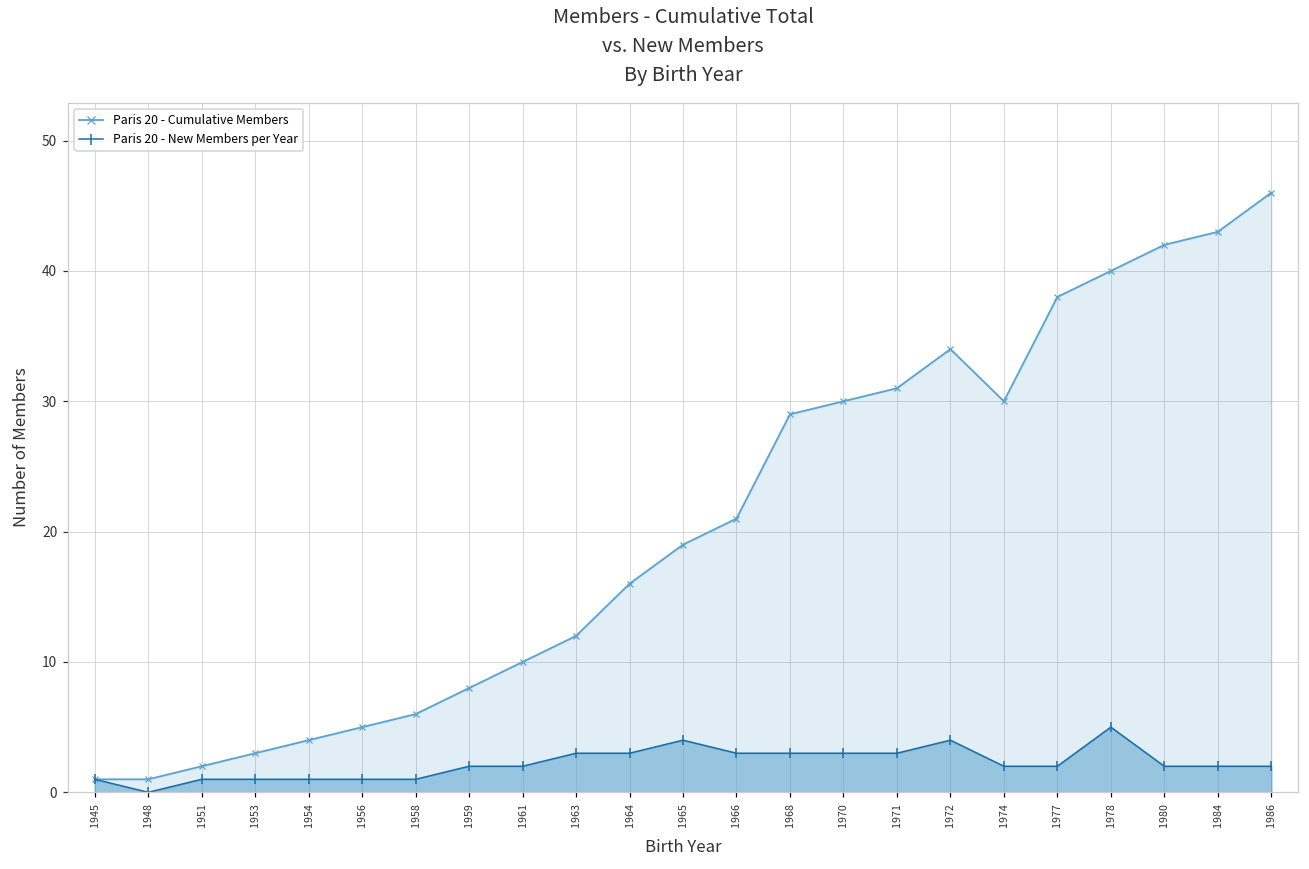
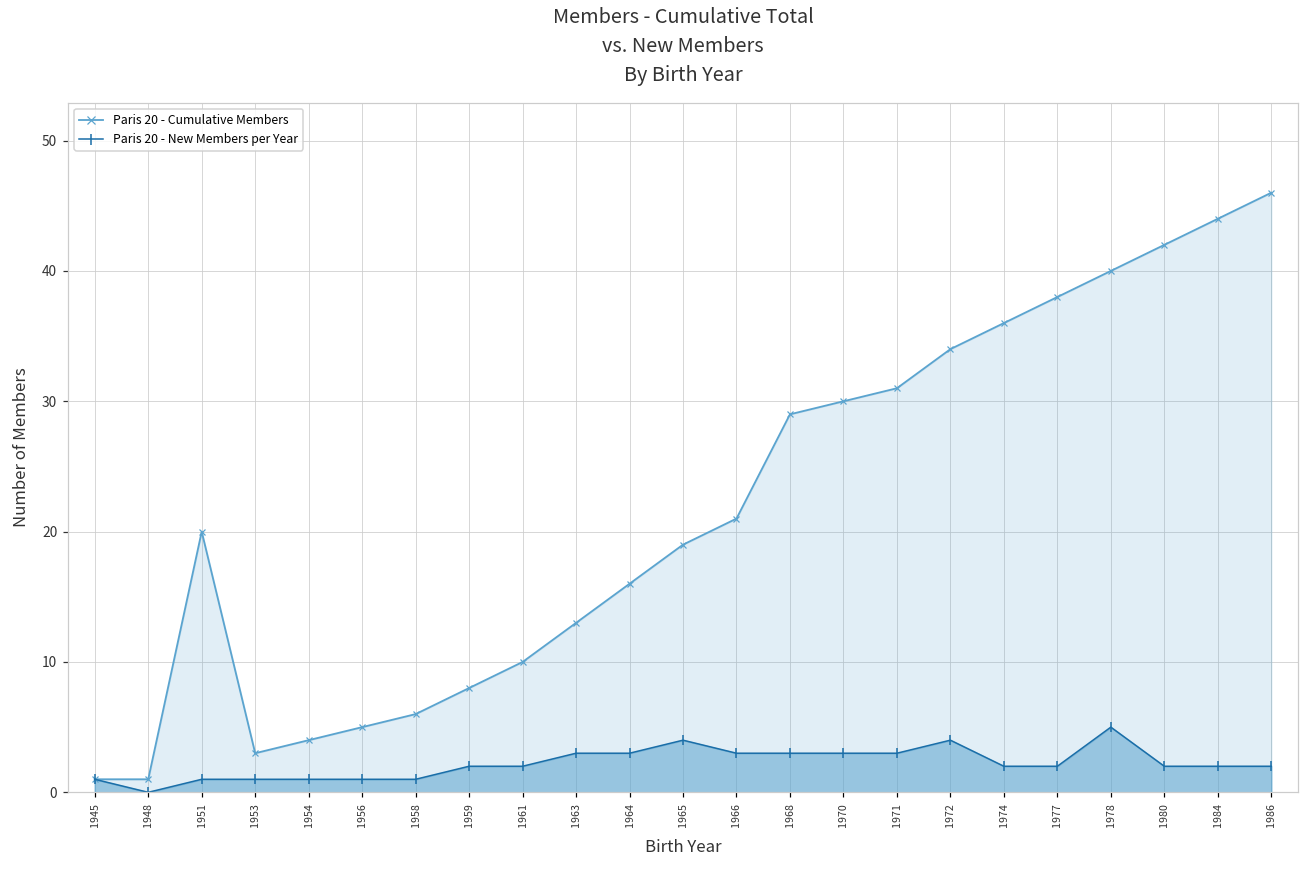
  {
    "Paris 20 - Cumulative Members": {
      "1948": 1,
-     "1951": 2,
+     "1951": 20,
      "1953": 3,
      "1954": 4,
      "1956": 5,
      "1958": 6,
      "1959": 8,
      "1961": 10,
-     "1963": 12,
+     "1963": 13,
      "1964": 16,
      "1965": 19,
      "1966": 21,
      "1968": 29,
      "1970": 30,
      "1971": 31,
      "1972": 34,
-     "1974": 30,
+     "1974": 36,
      "1977": 38,
      "1978": 40,
      "1980": 42,
-     "1984": 43,
+     "1984": 44,
      "1986": 46
    },
    "Paris 20 - New Members per Year": {
      "1948": 0,
      "1951": 1,
      "1953": 1,
      "1954": 1,
      "1956": 1,
      "1958": 1,
      "1959": 2,
      "1961": 2,
      "1963": 3,
      "1964": 3,
      "1965": 4,
      "1966": 3,
      "1968": 3,
      "1970": 3,
      "1971": 3,
      "1972": 4,
      "1974": 2,
      "1977": 2,
      "1978": 5,
      "1980": 2,
      "1984": 2,
      "1986": 2
    }
  }
